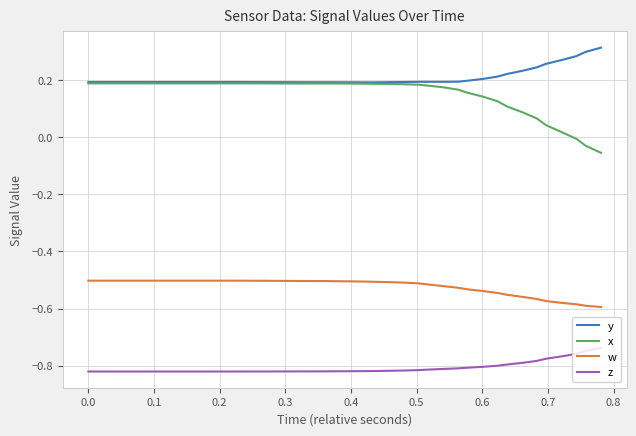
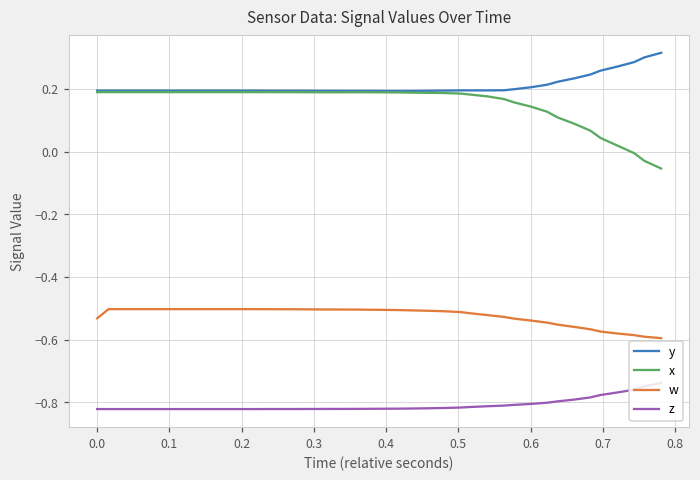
  {
    "w": {
-     "0.0": -0.50
+     "0.0": -0.53
    },
    "z": {
      "0.0": -0.82
    }
  }
